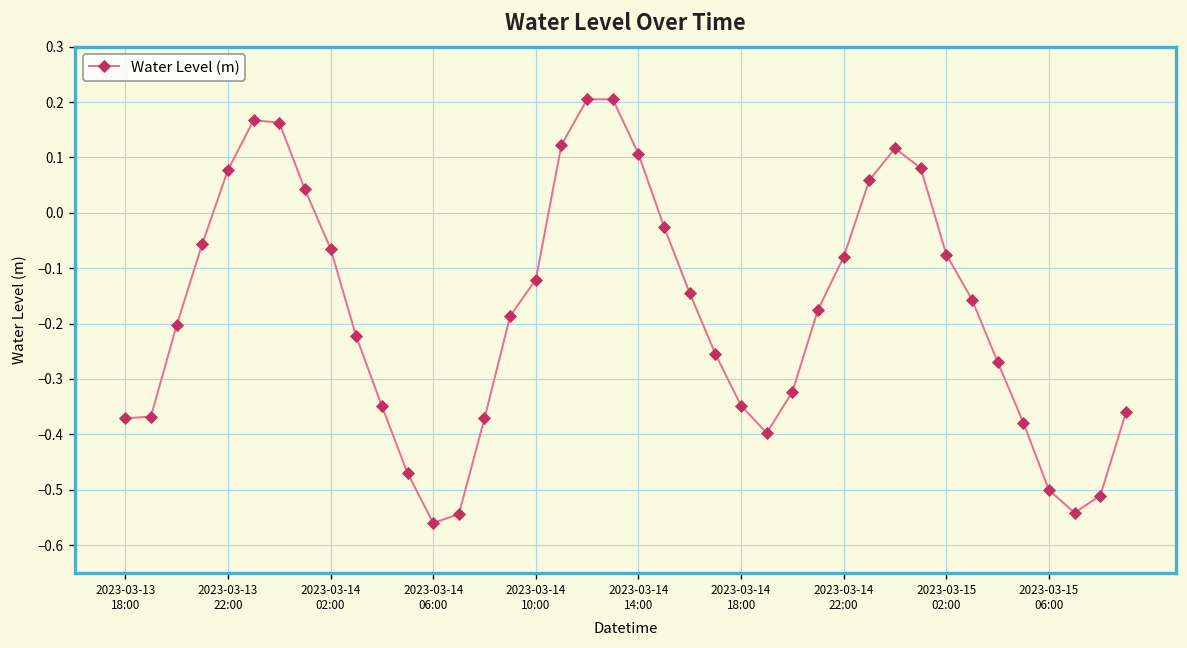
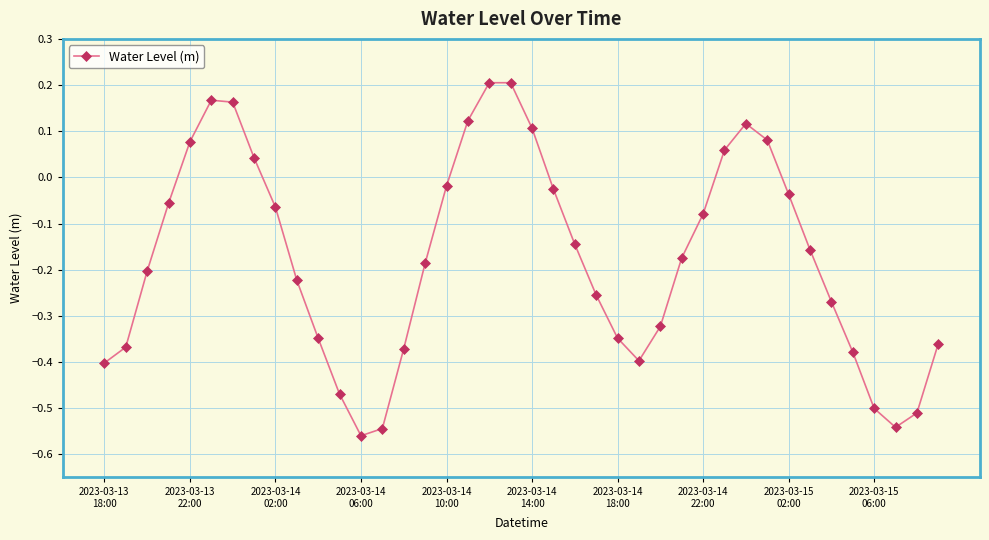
  {
-   "2023-03-13 18:00": -0.37,
+   "2023-03-13 18:00": -0.40,
    "2023-03-13 22:00": 0.08,
    "2023-03-14 02:00": -0.06,
    "2023-03-14 06:00": -0.56,
-   "2023-03-14 10:00": -0.12,
+   "2023-03-14 10:00": -0.02,
    "2023-03-14 14:00": 0.11,
    "2023-03-14 18:00": -0.35,
    "2023-03-14 22:00": -0.08,
-   "2023-03-15 02:00": -0.08,
+   "2023-03-15 02:00": -0.04,
    "2023-03-15 06:00": -0.50
  }
